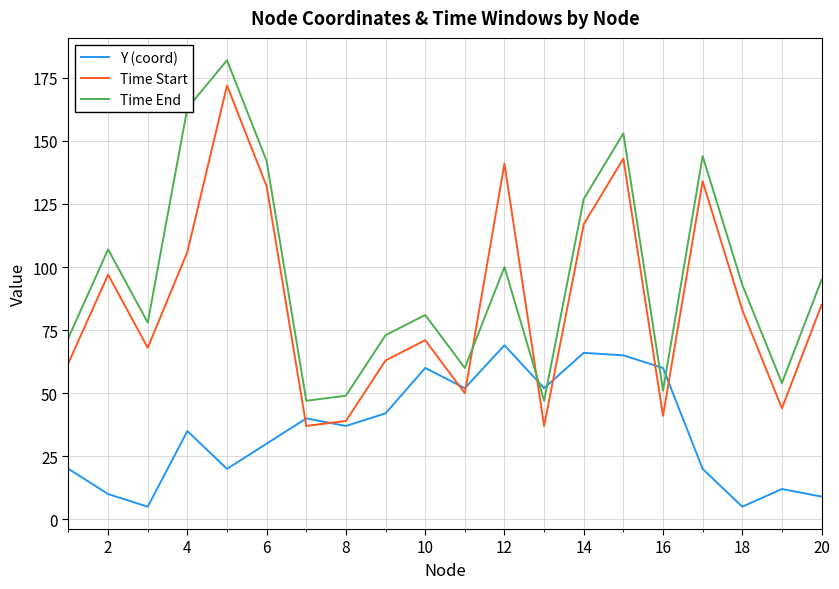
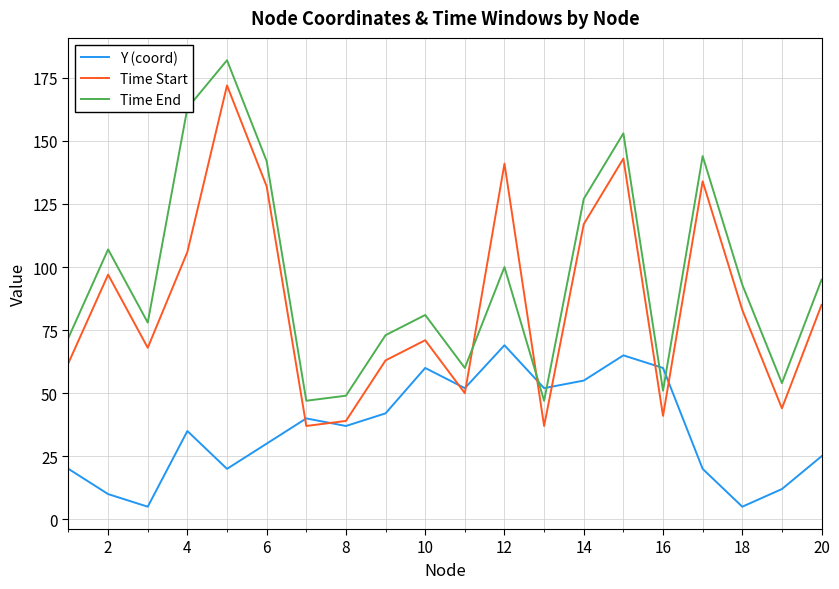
  {
    "Y (coord)": {
      "2": 10,
      "4": 35,
      "6": 30,
      "8": 37,
      "10": 60,
      "12": 69,
-     "14": 66,
+     "14": 55,
      "16": 60,
      "18": 5,
-     "20": 9
+     "20": 25
    },
    "Time Start": {
      "2": 97,
      "4": 106,
      "6": 132,
      "8": 39,
      "10": 71,
      "12": 141,
      "14": 117,
      "16": 41,
      "18": 83,
      "20": 85
    },
    "Time End": {
      "2": 107,
      "6": 142,
      "8": 49,
      "10": 81,
      "12": 100,
      "14": 127,
      "16": 51,
      "18": 93,
      "20": 95
    }
  }
